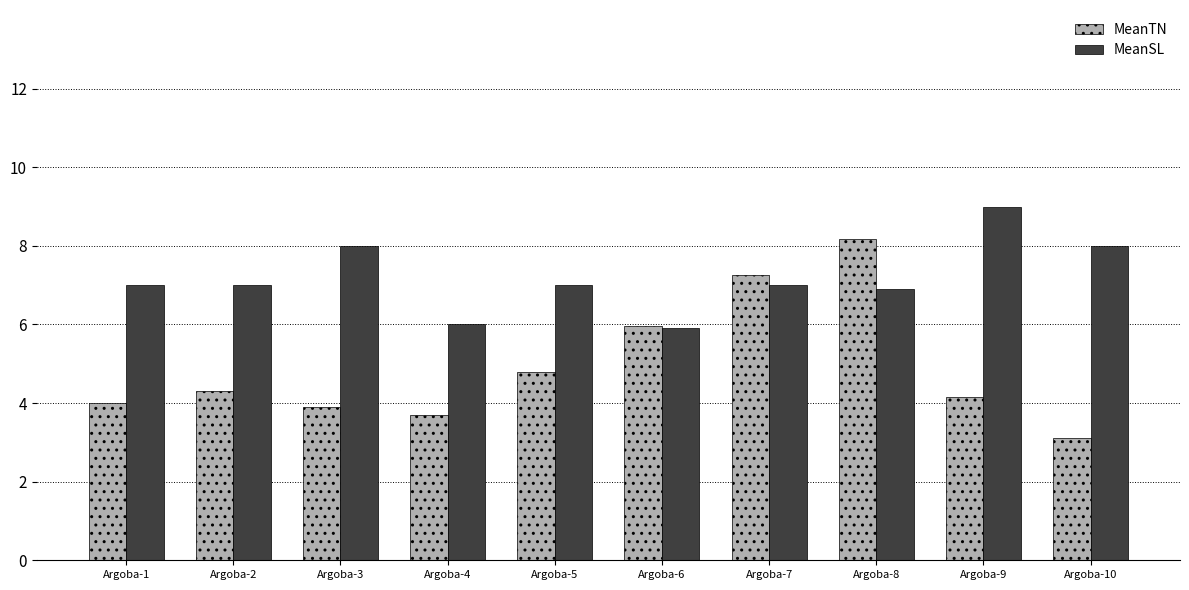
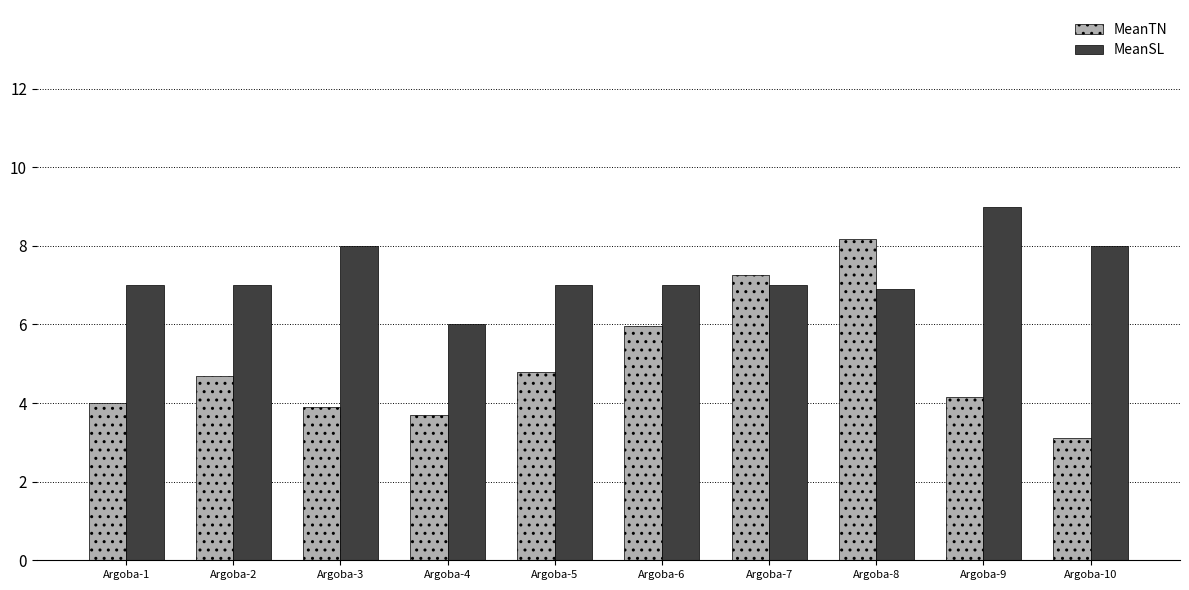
  {
    "MeanTN": {
      "Argoba-1": 4.0,
-     "Argoba-2": 4.3,
+     "Argoba-2": 4.7,
      "Argoba-3": 3.9,
      "Argoba-4": 3.7,
      "Argoba-5": 4.8,
      "Argoba-6": 6.0,
      "Argoba-7": 7.3,
      "Argoba-8": 8.2,
      "Argoba-9": 4.2,
      "Argoba-10": 3.1
    },
    "MeanSL": {
      "Argoba-1": 7.0,
      "Argoba-2": 7.0,
      "Argoba-3": 8.0,
      "Argoba-4": 6.0,
      "Argoba-5": 7.0,
-     "Argoba-6": 5.9,
+     "Argoba-6": 7.0,
      "Argoba-7": 7.0,
      "Argoba-8": 6.9,
      "Argoba-9": 9.0,
      "Argoba-10": 8.0
    }
  }
